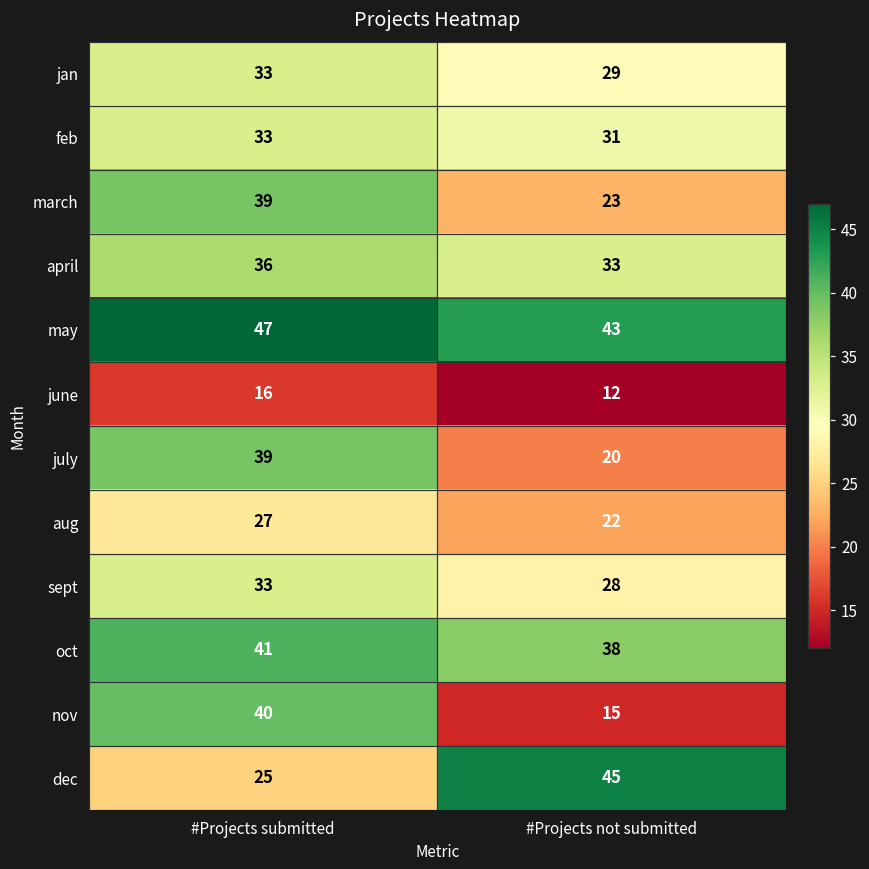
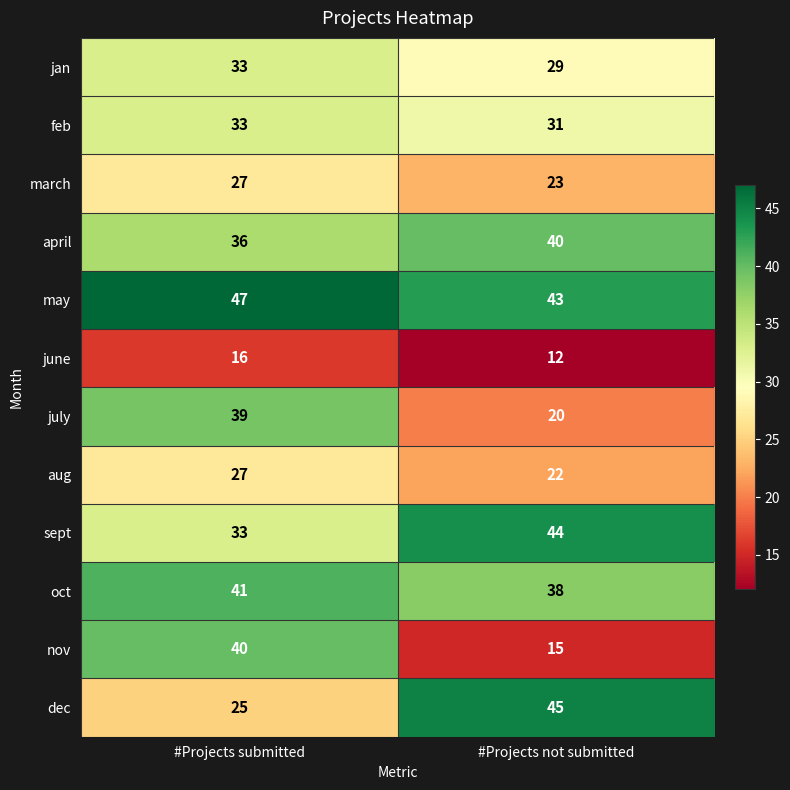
  {
    "jan": {
      "#Projects submitted": 33,
      "#Projects not submitted": 29
    },
    "feb": {
      "#Projects submitted": 33,
      "#Projects not submitted": 31
    },
    "march": {
-     "#Projects submitted": 39,
+     "#Projects submitted": 27,
      "#Projects not submitted": 23
    },
    "april": {
      "#Projects submitted": 36,
-     "#Projects not submitted": 33
+     "#Projects not submitted": 40
    },
    "may": {
      "#Projects submitted": 47,
      "#Projects not submitted": 43
    },
    "june": {
      "#Projects submitted": 16,
      "#Projects not submitted": 12
    },
    "july": {
      "#Projects submitted": 39,
      "#Projects not submitted": 20
    },
    "aug": {
      "#Projects submitted": 27,
      "#Projects not submitted": 22
    },
    "sept": {
      "#Projects submitted": 33,
-     "#Projects not submitted": 28
+     "#Projects not submitted": 44
    },
    "oct": {
      "#Projects submitted": 41,
      "#Projects not submitted": 38
    },
    "nov": {
      "#Projects submitted": 40,
      "#Projects not submitted": 15
    },
    "dec": {
      "#Projects submitted": 25,
      "#Projects not submitted": 45
    }
  }
